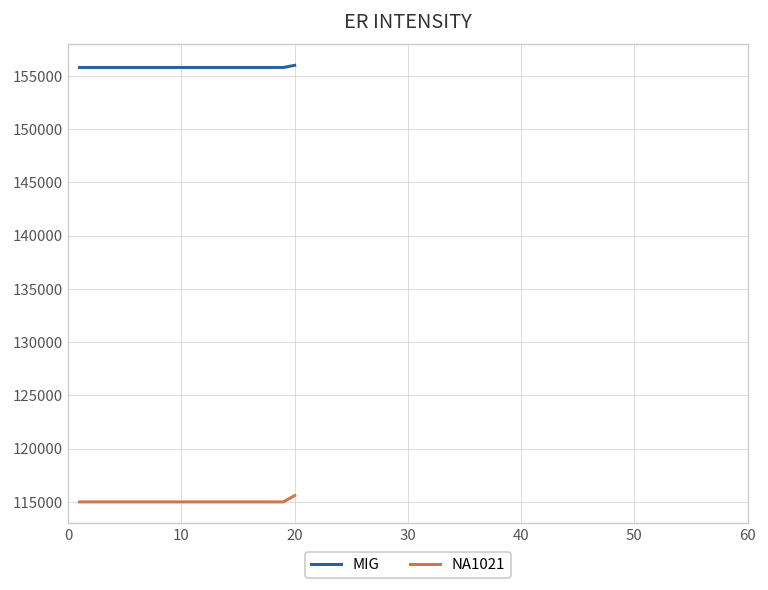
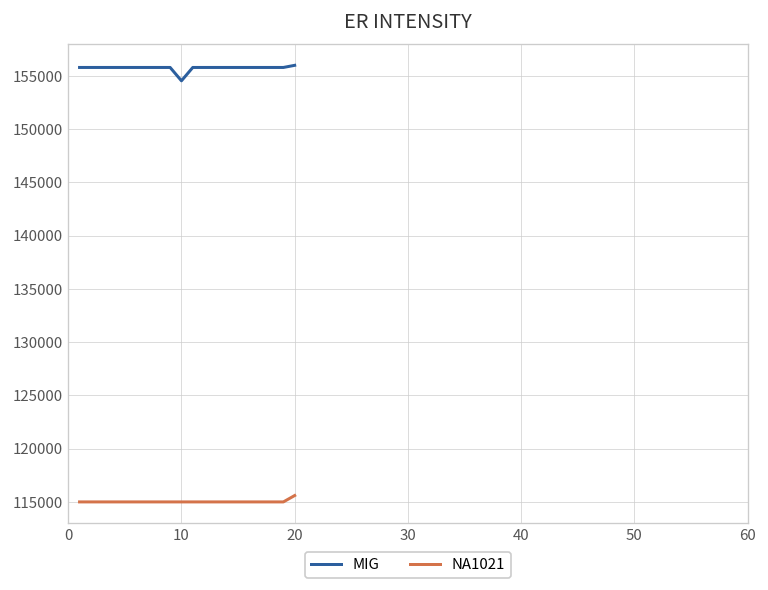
  {
    "MIG": {
-     "10": 156000,
+     "10": 155000,
      "20": 156000
    },
    "NA1021": {
      "10": 115000,
      "20": 116000
    }
  }
